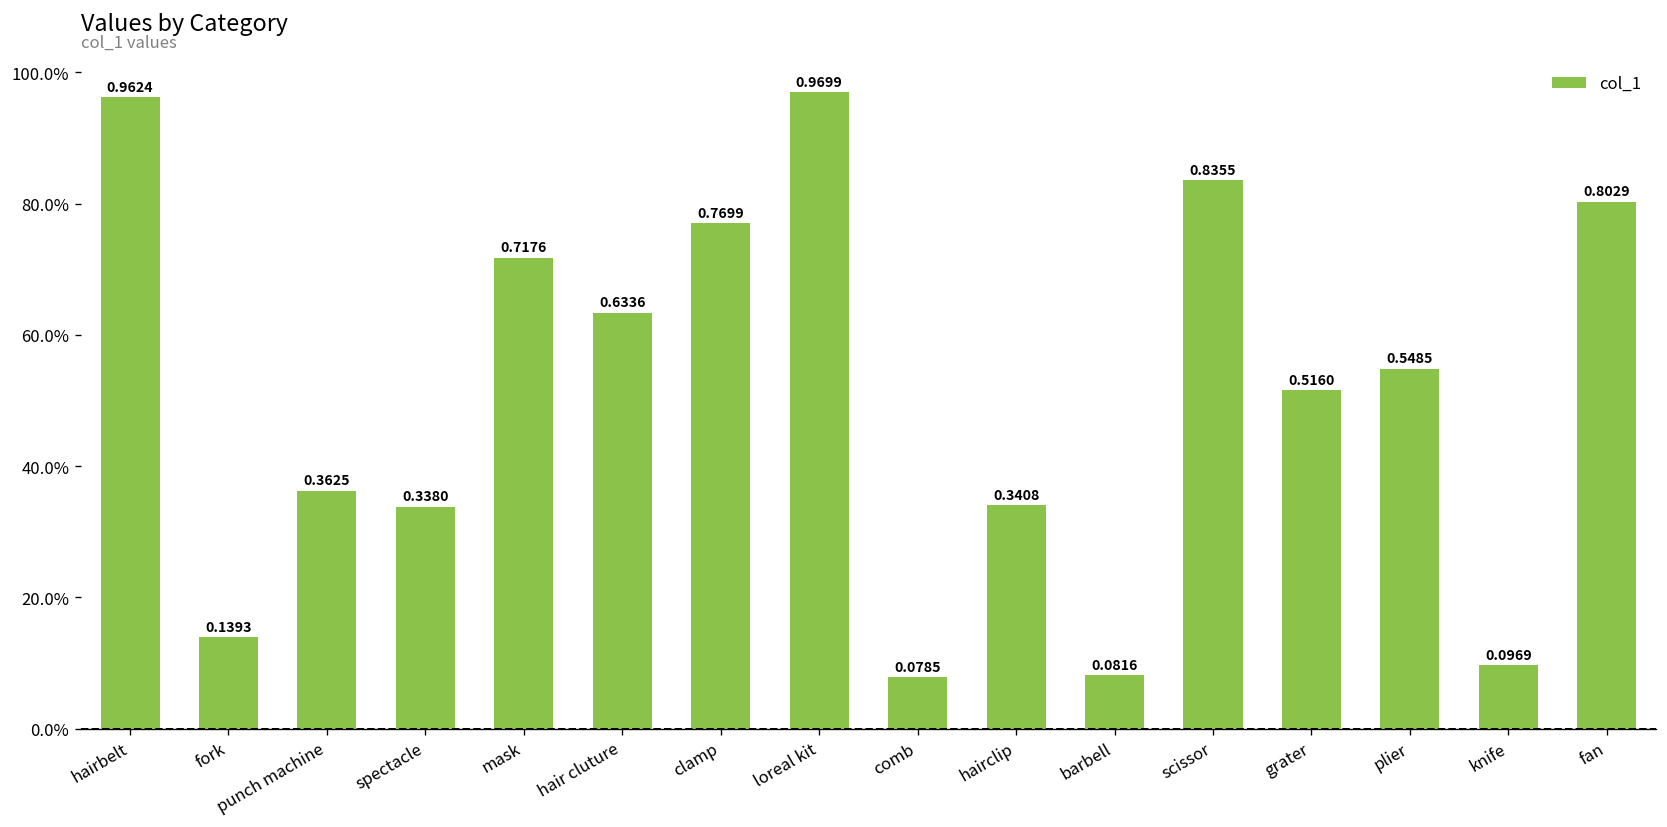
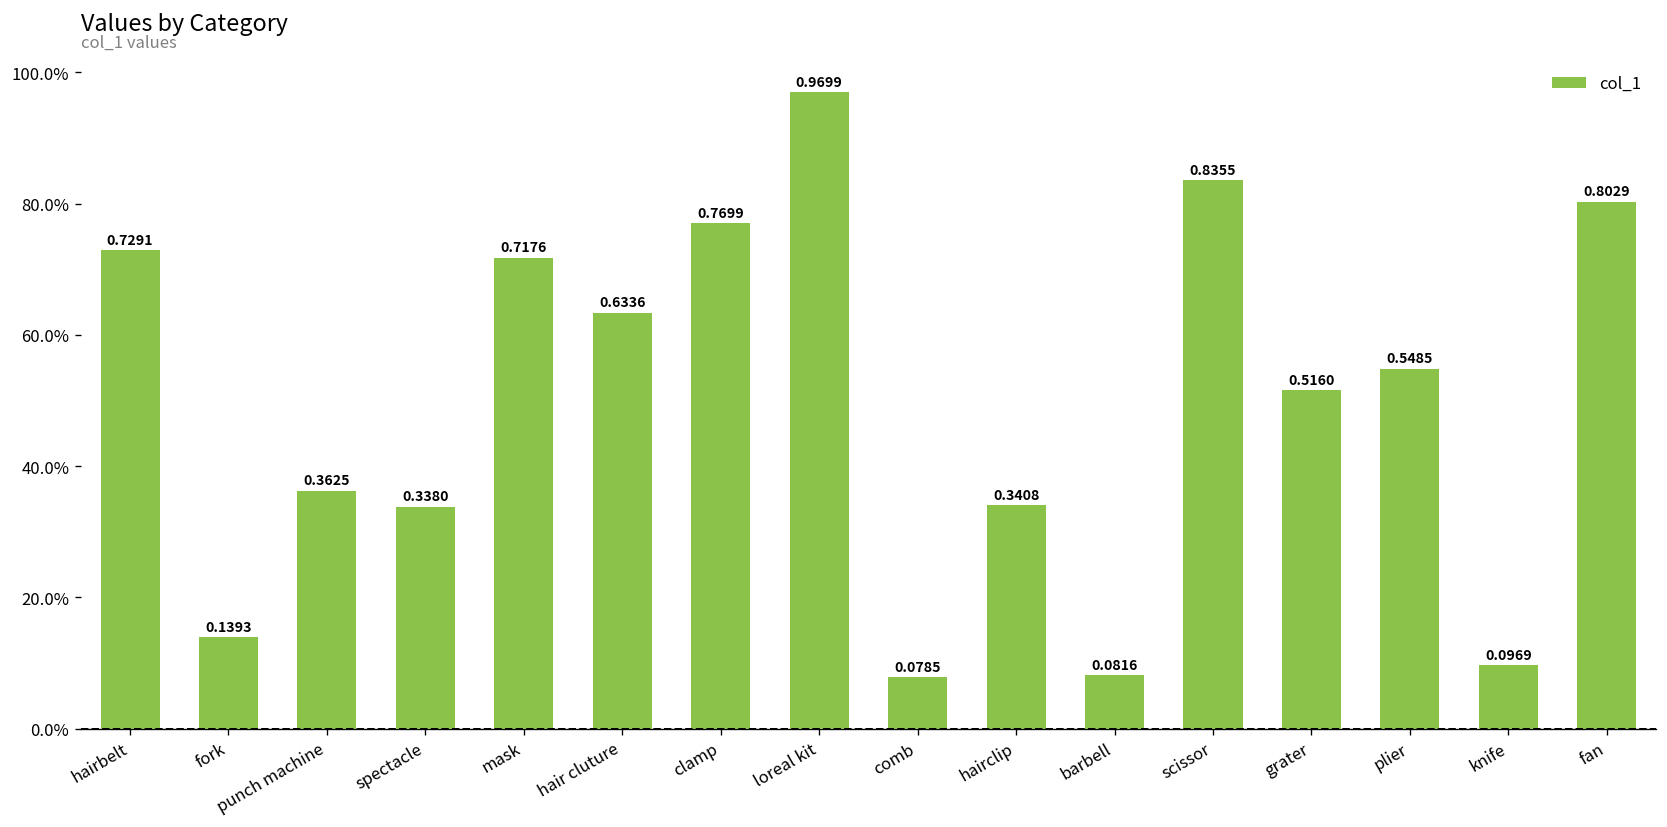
  {
-   "hairbelt": 0.9624,
+   "hairbelt": 0.7291,
    "fork": 0.1393,
    "punch machine": 0.3625,
    "spectacle": 0.3380,
    "mask": 0.7176,
    "hair cluture": 0.6336,
    "clamp": 0.7699,
    "loreal kit": 0.9699,
    "comb": 0.0785,
    "hairclip": 0.3408,
    "barbell": 0.0816,
    "scissor": 0.8355,
    "grater": 0.5160,
    "plier": 0.5485,
    "knife": 0.0969,
    "fan": 0.8029
  }
